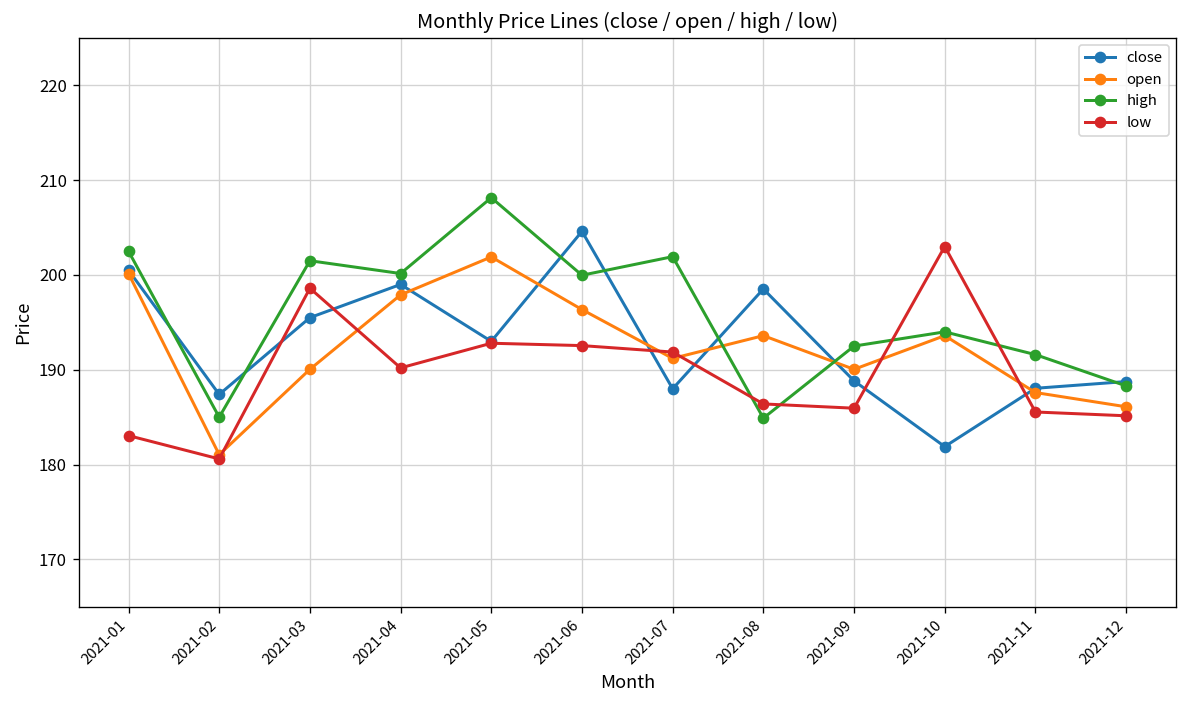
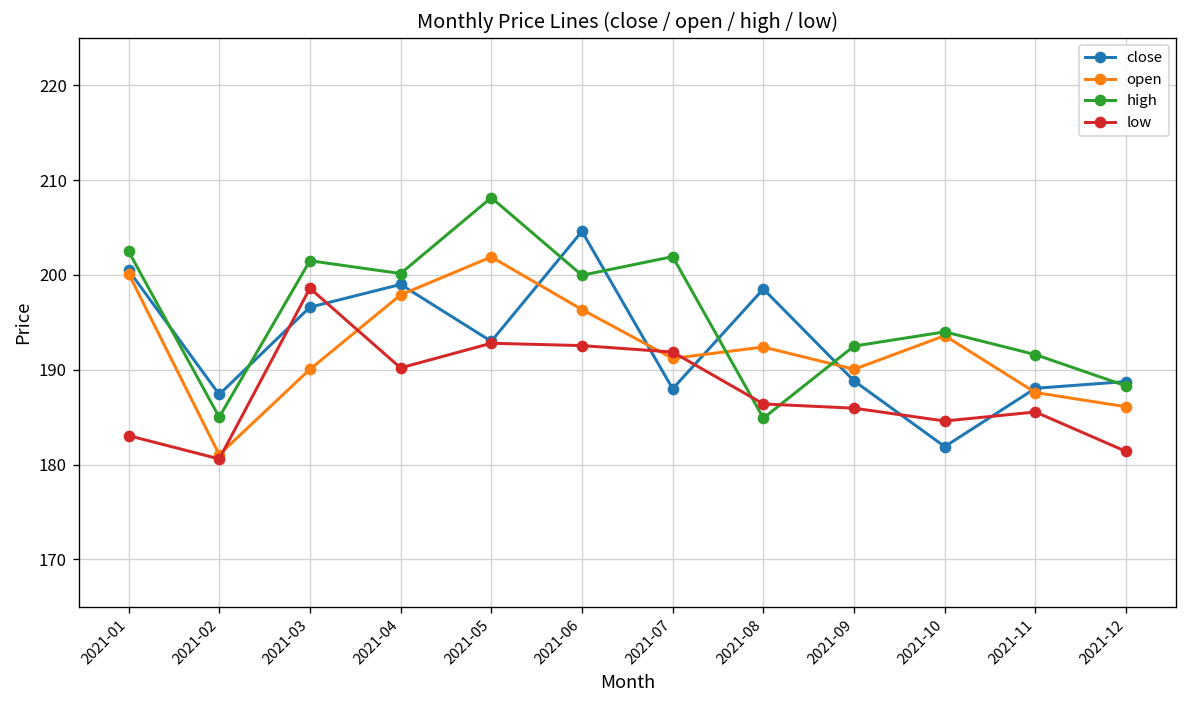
  {
    "close": {
      "2021-01": 201,
      "2021-02": 187,
-     "2021-03": 196,
+     "2021-03": 197,
      "2021-04": 199,
      "2021-06": 205,
      "2021-07": 188,
      "2021-08": 199,
      "2021-09": 189,
      "2021-10": 182,
      "2021-11": 188,
      "2021-12": 189
    },
    "open": {
      "2021-01": 200,
      "2021-02": 181,
      "2021-03": 190,
      "2021-04": 198,
      "2021-05": 202,
      "2021-06": 196,
      "2021-07": 191,
-     "2021-08": 194,
+     "2021-08": 192,
      "2021-09": 190,
      "2021-10": 194,
      "2021-11": 188,
      "2021-12": 186
    },
    "high": {
      "2021-01": 203,
      "2021-02": 185,
      "2021-03": 202,
      "2021-04": 200,
      "2021-05": 208,
      "2021-06": 200,
      "2021-07": 202,
      "2021-08": 185,
      "2021-09": 193,
      "2021-10": 194,
      "2021-11": 192,
      "2021-12": 188
    },
    "low": {
      "2021-01": 183,
      "2021-02": 181,
      "2021-03": 199,
      "2021-04": 190,
      "2021-06": 193,
      "2021-07": 192,
      "2021-08": 186,
      "2021-09": 186,
-     "2021-10": 203,
+     "2021-10": 185,
      "2021-11": 186,
-     "2021-12": 185
+     "2021-12": 181
    }
  }
